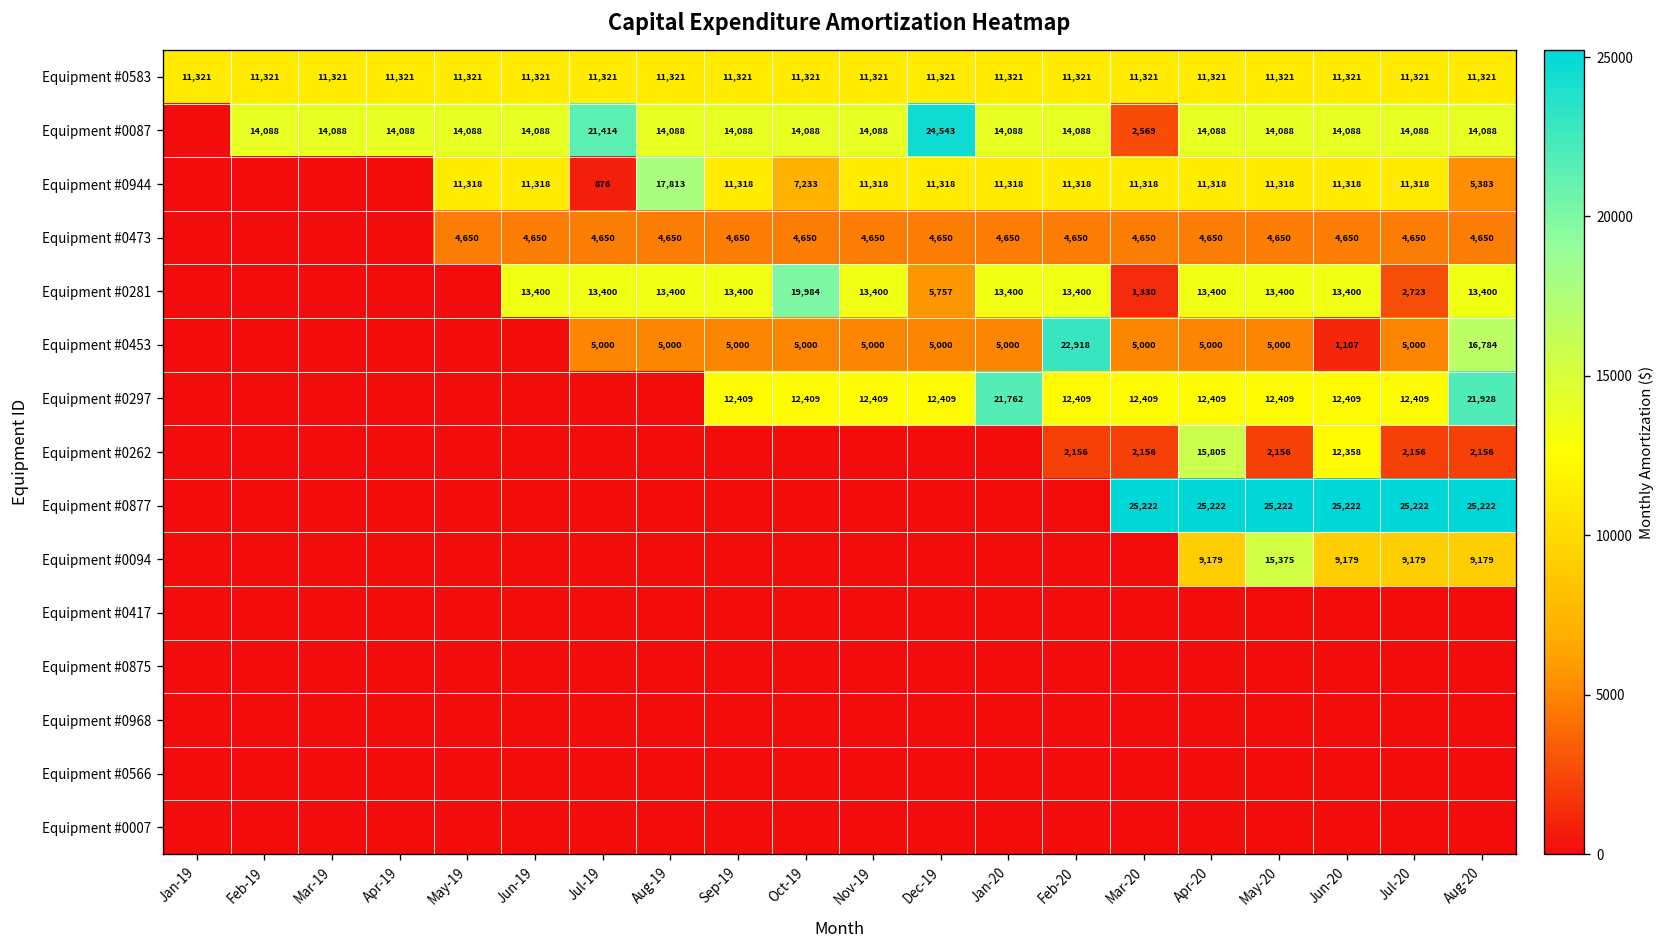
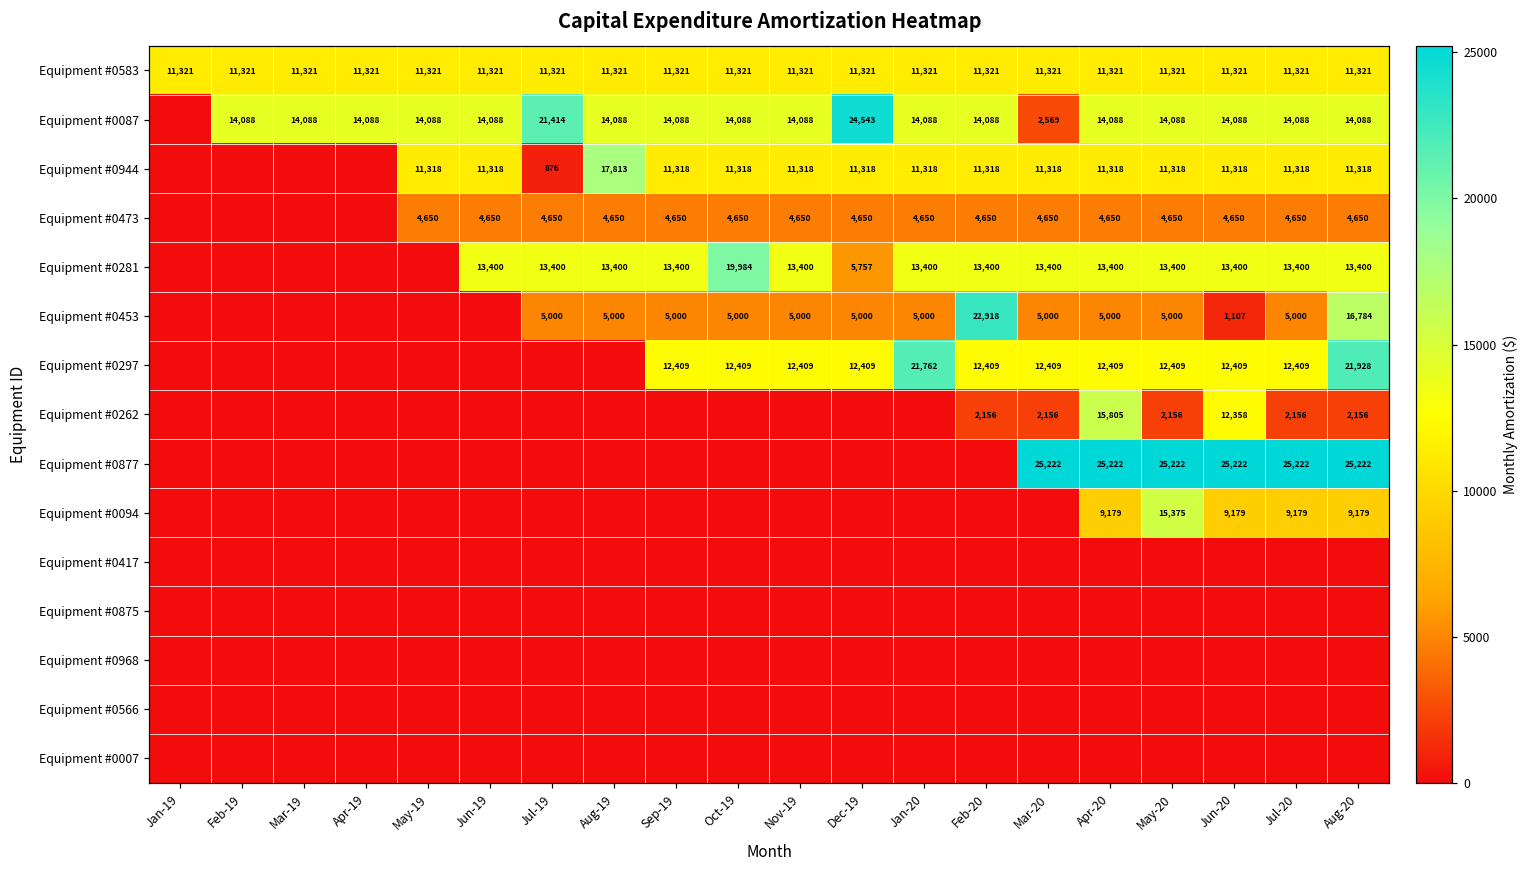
  {
    "Equipment #0583": {
      "Jan-19": "11,321",
      "Feb-19": "11,321",
      "Mar-19": "11,321",
      "Apr-19": "11,321",
      "May-19": "11,321",
      "Jun-19": "11,321",
      "Jul-19": "11,321",
      "Aug-19": "11,321",
      "Sep-19": "11,321",
      "Oct-19": "11,321",
      "Nov-19": "11,321",
      "Dec-19": "11,321",
      "Jan-20": "11,321",
      "Feb-20": "11,321",
      "Mar-20": "11,321",
      "Apr-20": "11,321",
      "May-20": "11,321",
      "Jun-20": "11,321",
      "Jul-20": "11,321",
      "Aug-20": "11,321"
    },
    "Equipment #0087": {
      "Feb-19": "14,088",
      "Mar-19": "14,088",
      "Apr-19": "14,088",
      "May-19": "14,088",
      "Jun-19": "14,088",
      "Jul-19": "21,414",
      "Aug-19": "14,088",
      "Sep-19": "14,088",
      "Oct-19": "14,088",
      "Nov-19": "14,088",
      "Dec-19": "24,543",
      "Jan-20": "14,088",
      "Feb-20": "14,088",
      "Mar-20": "2,569",
      "Apr-20": "14,088",
      "May-20": "14,088",
      "Jun-20": "14,088",
      "Jul-20": "14,088",
      "Aug-20": "14,088"
    },
    "Equipment #0944": {
      "May-19": "11,318",
      "Jun-19": "11,318",
      "Jul-19": "876",
      "Aug-19": "17,813",
      "Sep-19": "11,318",
-     "Oct-19": "7,233",
+     "Oct-19": "11,318",
      "Nov-19": "11,318",
      "Dec-19": "11,318",
      "Jan-20": "11,318",
      "Feb-20": "11,318",
      "Mar-20": "11,318",
      "Apr-20": "11,318",
      "May-20": "11,318",
      "Jun-20": "11,318",
      "Jul-20": "11,318",
-     "Aug-20": "5,383"
+     "Aug-20": "11,318"
    },
    "Equipment #0473": {
      "May-19": "4,650",
      "Jun-19": "4,650",
      "Jul-19": "4,650",
      "Aug-19": "4,650",
      "Sep-19": "4,650",
      "Oct-19": "4,650",
      "Nov-19": "4,650",
      "Dec-19": "4,650",
      "Jan-20": "4,650",
      "Feb-20": "4,650",
      "Mar-20": "4,650",
      "Apr-20": "4,650",
      "May-20": "4,650",
      "Jun-20": "4,650",
      "Jul-20": "4,650",
      "Aug-20": "4,650"
    },
    "Equipment #0281": {
      "Jun-19": "13,400",
      "Jul-19": "13,400",
      "Aug-19": "13,400",
      "Sep-19": "13,400",
      "Oct-19": "19,984",
      "Nov-19": "13,400",
      "Dec-19": "5,757",
      "Jan-20": "13,400",
      "Feb-20": "13,400",
-     "Mar-20": "1,330",
+     "Mar-20": "13,400",
      "Apr-20": "13,400",
      "May-20": "13,400",
      "Jun-20": "13,400",
-     "Jul-20": "2,723",
+     "Jul-20": "13,400",
      "Aug-20": "13,400"
    },
    "Equipment #0453": {
      "Jul-19": "5,000",
      "Aug-19": "5,000",
      "Sep-19": "5,000",
      "Oct-19": "5,000",
      "Nov-19": "5,000",
      "Dec-19": "5,000",
      "Jan-20": "5,000",
      "Feb-20": "22,918",
      "Mar-20": "5,000",
      "Apr-20": "5,000",
      "May-20": "5,000",
      "Jun-20": "1,107",
      "Jul-20": "5,000",
      "Aug-20": "16,784"
    },
    "Equipment #0297": {
      "Sep-19": "12,409",
      "Oct-19": "12,409",
      "Nov-19": "12,409",
      "Dec-19": "12,409",
      "Jan-20": "21,762",
      "Feb-20": "12,409",
      "Mar-20": "12,409",
      "Apr-20": "12,409",
      "May-20": "12,409",
      "Jun-20": "12,409",
      "Jul-20": "12,409",
      "Aug-20": "21,928"
    },
    "Equipment #0262": {
      "Feb-20": "2,156",
      "Mar-20": "2,156",
      "Apr-20": "15,805",
      "May-20": "2,156",
      "Jun-20": "12,358",
      "Jul-20": "2,156",
      "Aug-20": "2,156"
    },
    "Equipment #0877": {
      "Mar-20": "25,222",
      "Apr-20": "25,222",
      "May-20": "25,222",
      "Jun-20": "25,222",
      "Jul-20": "25,222",
      "Aug-20": "25,222"
    },
    "Equipment #0094": {
      "Apr-20": "9,179",
      "May-20": "15,375",
      "Jun-20": "9,179",
      "Jul-20": "9,179",
      "Aug-20": "9,179"
    }
  }
